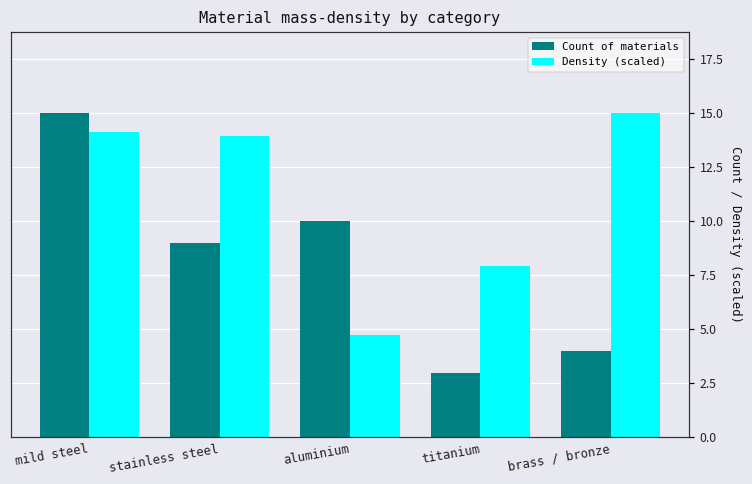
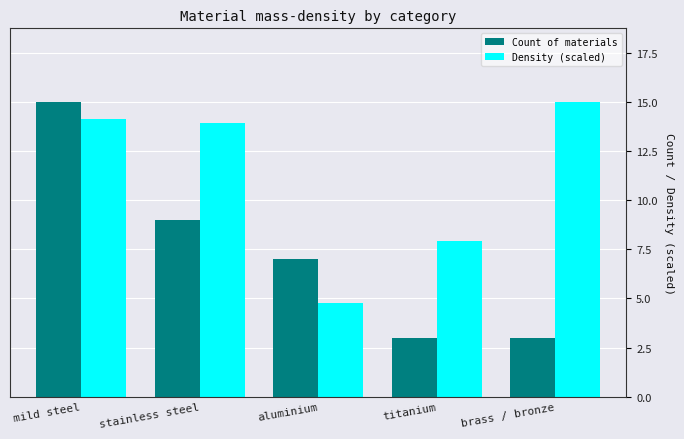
  {
    "Count of materials": {
      "mild steel": 15,
      "stainless steel": 9,
-     "aluminium": 10,
+     "aluminium": 7,
      "titanium": 3,
-     "brass / bronze": 4
+     "brass / bronze": 3
    },
    "Density (scaled)": {
      "mild steel": 14,
      "stainless steel": 14,
      "aluminium": 4.8,
      "titanium": 8,
      "brass / bronze": 15
    }
  }
